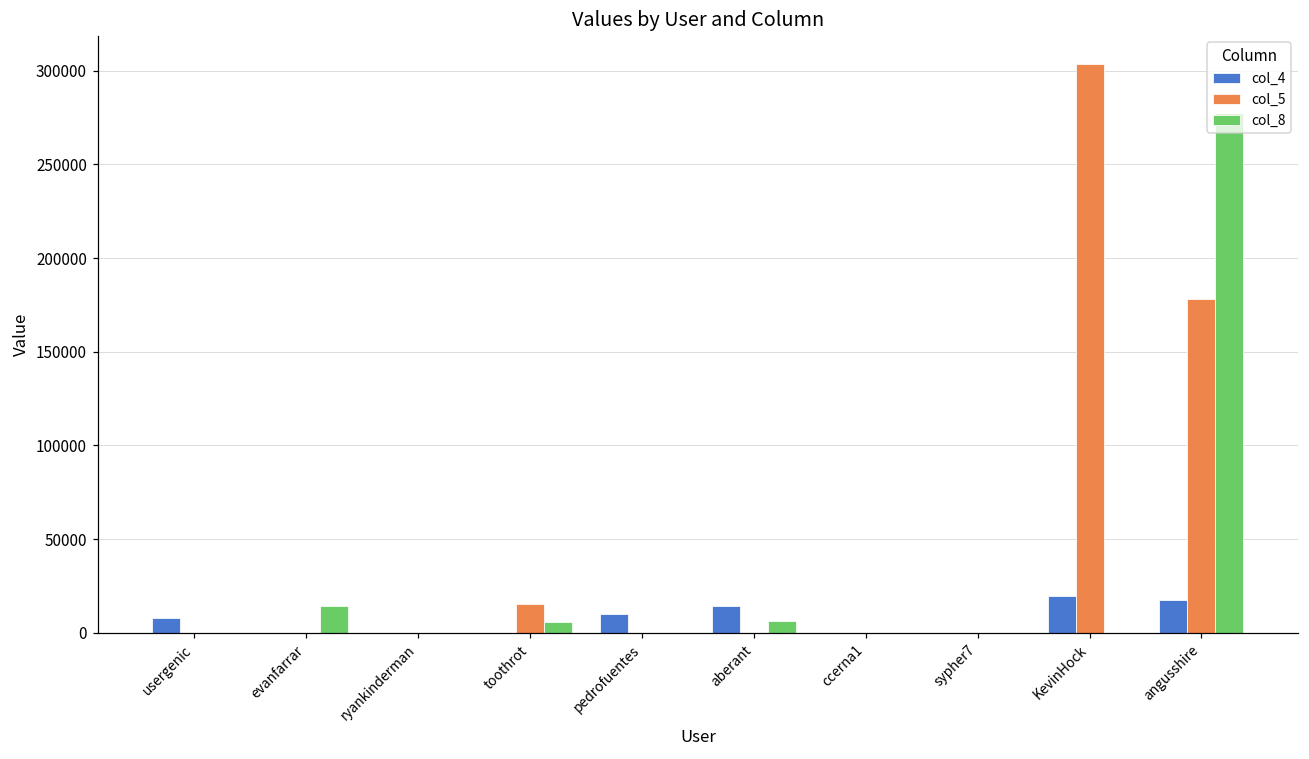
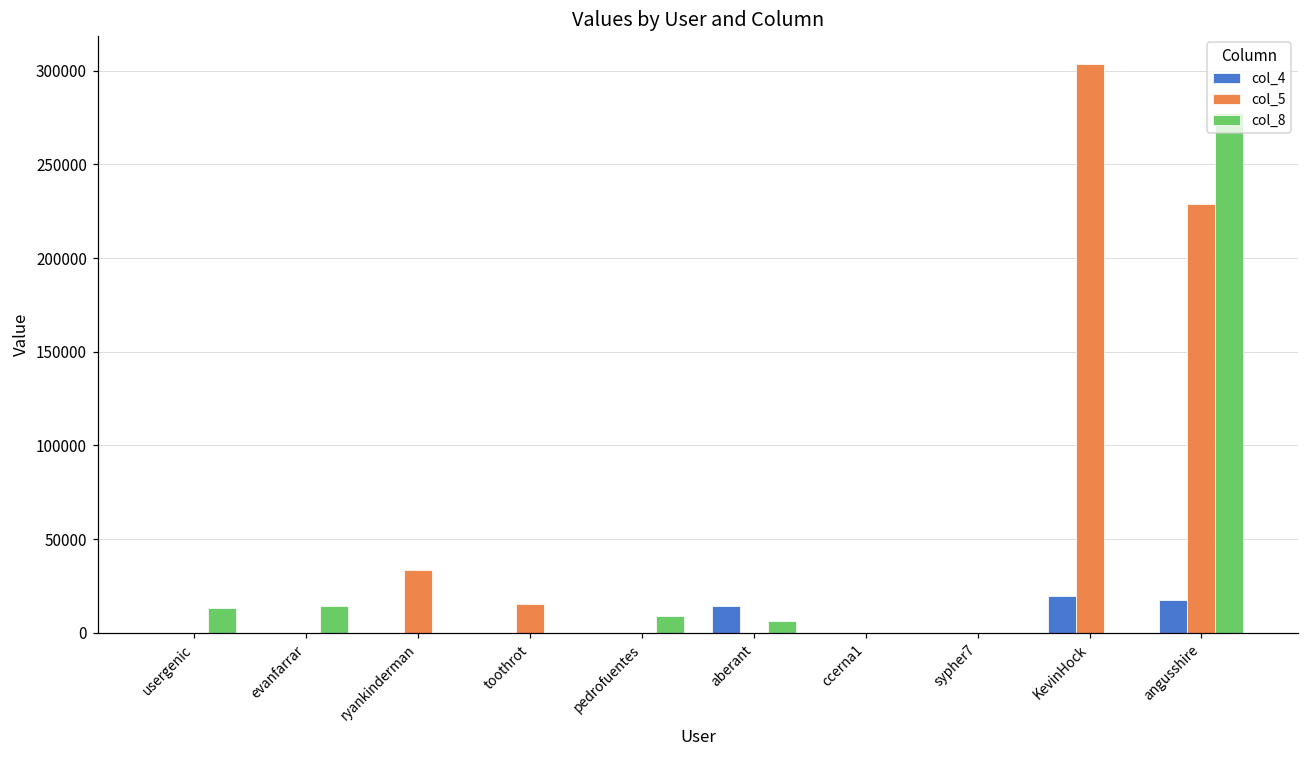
  {
    "col_4": {
-     "usergenic": 8000,
-     "pedrofuentes": 10000,
+     "usergenic": 0,
+     "pedrofuentes": 0,
      "aberant": 14000,
      "ccerna1": 0,
      "KevinHock": 20000,
      "angusshire": 17000
    },
    "col_5": {
-     "ryankinderman": 0,
+     "ryankinderman": 34000,
      "toothrot": 15000,
      "KevinHock": 304000,
-     "angusshire": 178000
+     "angusshire": 229000
    },
    "col_8": {
-     "usergenic": 0,
+     "usergenic": 13000,
      "evanfarrar": 14000,
-     "toothrot": 6000,
-     "pedrofuentes": 0,
+     "toothrot": 0,
+     "pedrofuentes": 9000,
      "aberant": 6000
    }
  }
